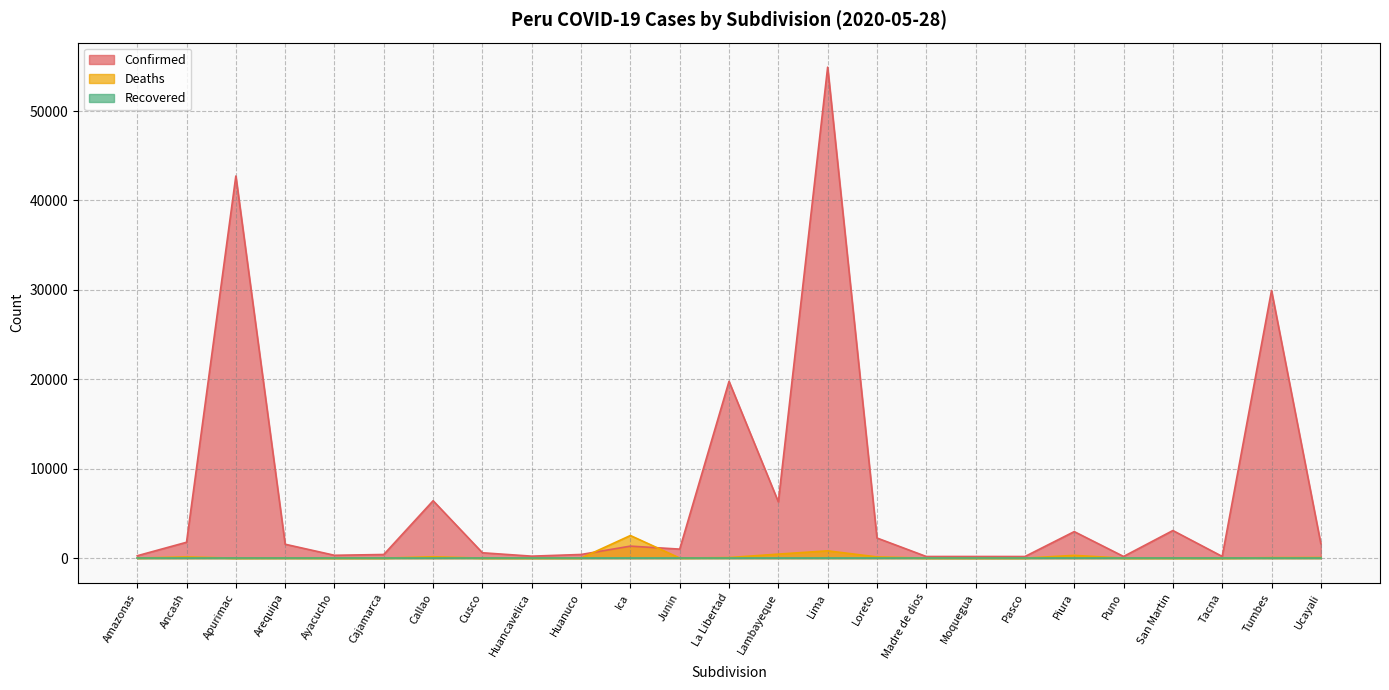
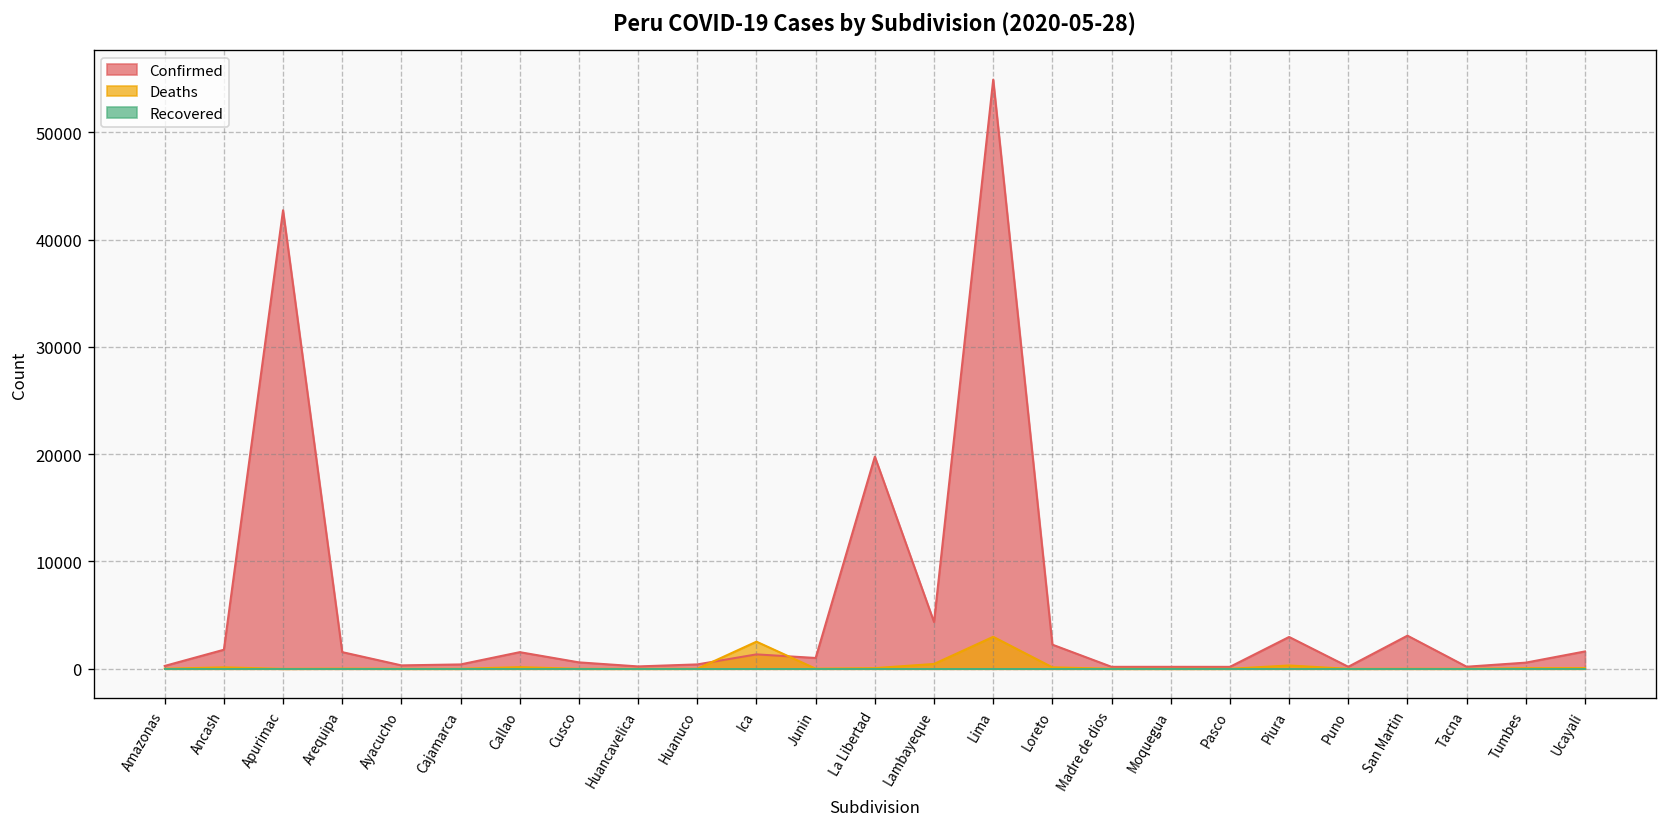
  {
    "Confirmed": {
      "Ancash": 2000,
      "Apurimac": 43000,
      "Arequipa": 2000,
      "Ayacucho": 0,
      "Cajamarca": 0,
-     "Callao": 6000,
+     "Callao": 2000,
      "Cusco": 1000,
      "Huanuco": 0,
      "Ica": 1000,
      "Junin": 1000,
      "La Libertad": 20000,
-     "Lambayeque": 6000,
+     "Lambayeque": 4000,
      "Lima": 55000,
      "Loreto": 2000,
      "Piura": 3000,
      "San Martin": 3000,
-     "Tumbes": 30000,
+     "Tumbes": 1000,
      "Ucayali": 2000
    },
    "Deaths": {
      "Ica": 3000,
      "Lambayeque": 0,
-     "Lima": 1000,
+     "Lima": 3000,
      "Piura": 0
    },
    "Recovered": {
      "Ica": 0,
      "Lambayeque": 0,
      "Lima": 0,
      "Piura": 0
    }
  }
